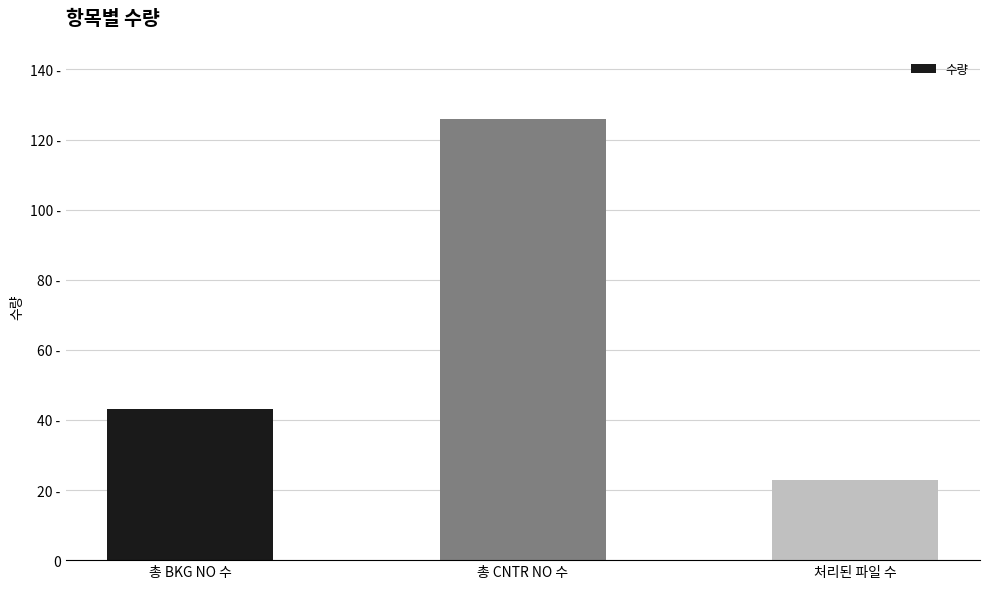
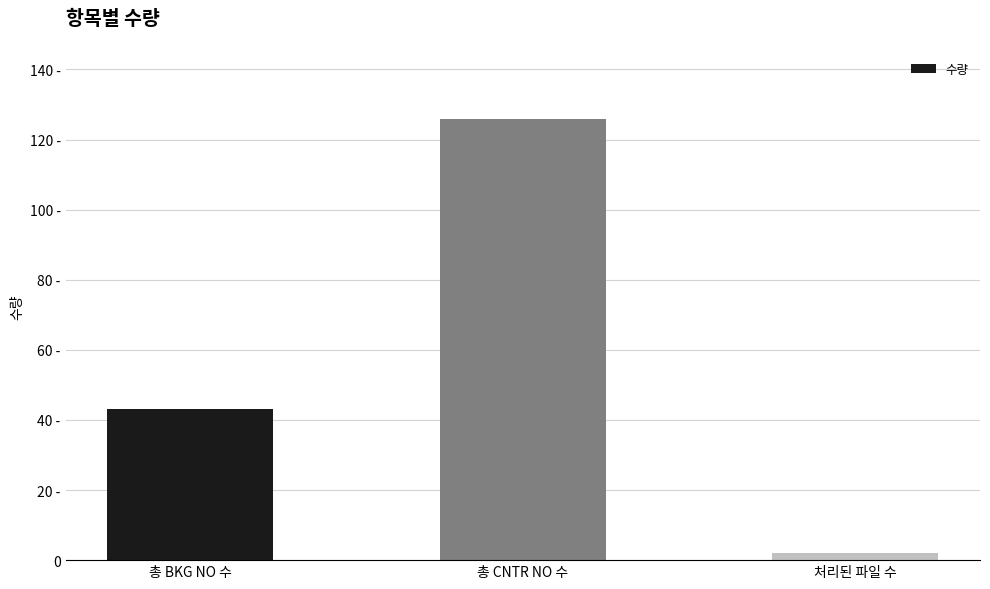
  {
    "총 BKG NO 수": "43 -",
    "총 CNTR NO 수": "126 -",
-   "처리된 파일 수": "23 -"
+   "처리된 파일 수": "2 -"
  }
